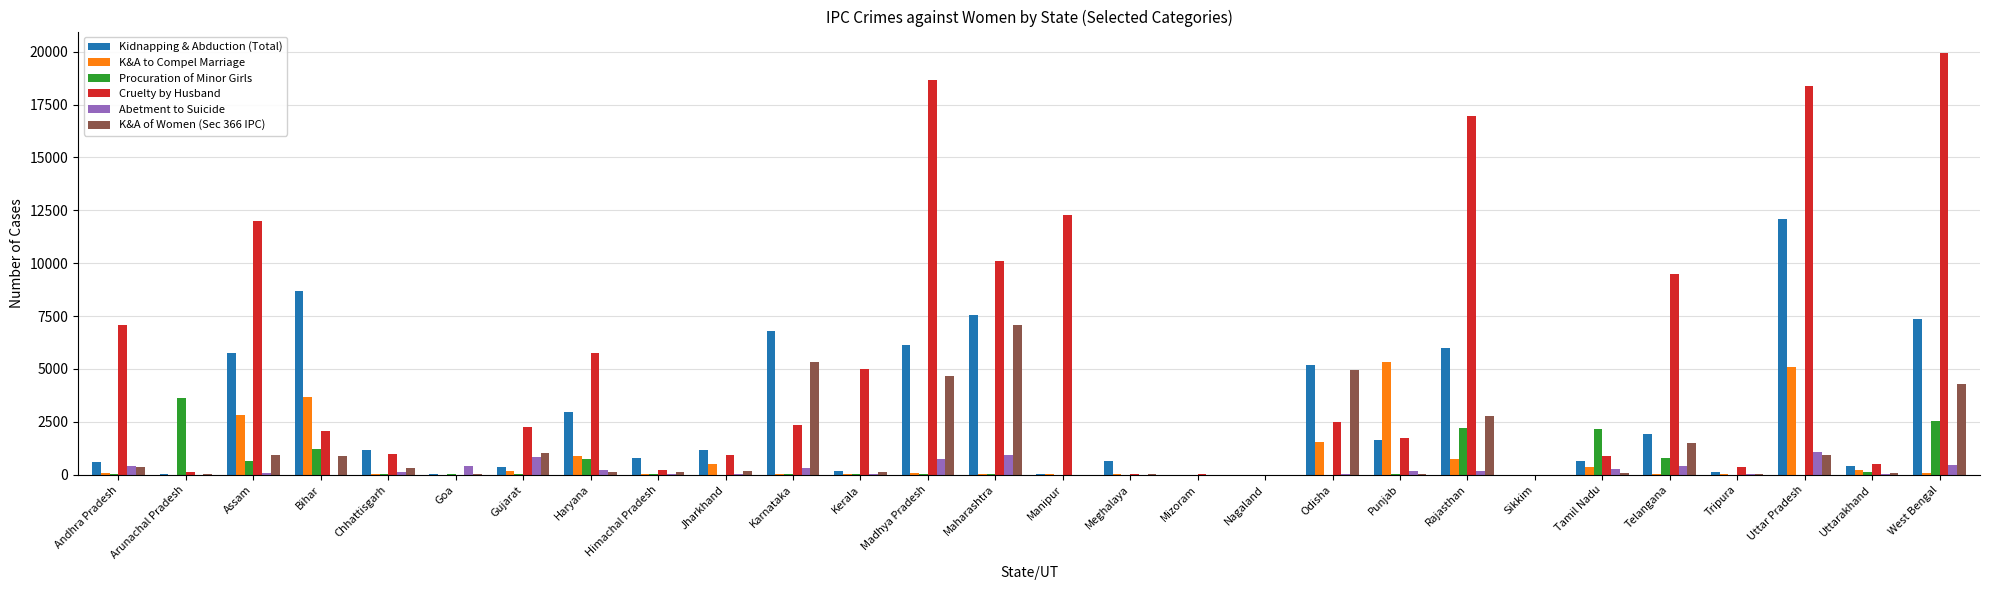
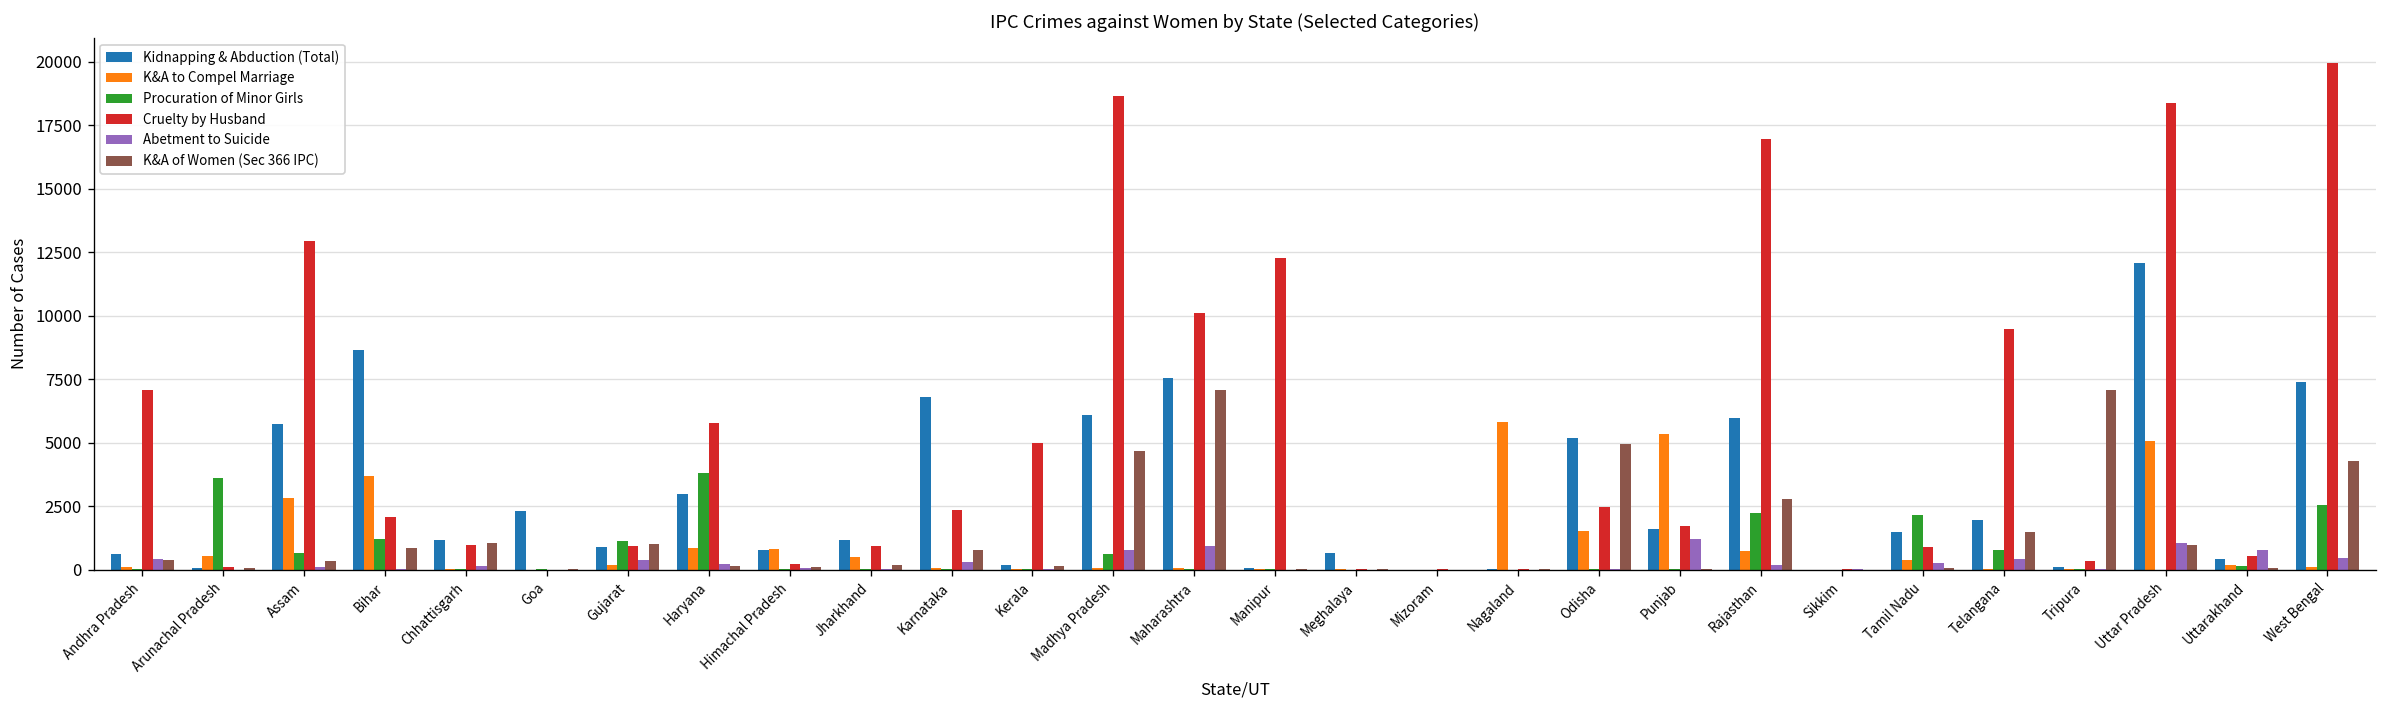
  {
    "Kidnapping & Abduction (Total)": {
      "Andhra Pradesh": 600,
      "Assam": 5700,
      "Bihar": 8700,
      "Chhattisgarh": 1200,
-     "Goa": 0,
-     "Gujarat": 400,
+     "Goa": 2300,
+     "Gujarat": 900,
      "Haryana": 3000,
      "Himachal Pradesh": 800,
      "Jharkhand": 1200,
      "Karnataka": 6800,
      "Kerala": 200,
      "Madhya Pradesh": 6100,
      "Maharashtra": 7600,
      "Meghalaya": 700,
      "Mizoram": 0,
      "Odisha": 5200,
      "Punjab": 1600,
      "Rajasthan": 6000,
-     "Tamil Nadu": 600,
+     "Tamil Nadu": 1500,
      "Telangana": 1900,
      "Uttar Pradesh": 12100,
      "Uttarakhand": 400,
      "West Bengal": 7400
    },
    "K&A to Compel Marriage": {
-     "Arunachal Pradesh": 0,
+     "Arunachal Pradesh": 500,
      "Assam": 2800,
      "Bihar": 3700,
      "Goa": 0,
      "Gujarat": 200,
      "Haryana": 900,
-     "Himachal Pradesh": 0,
+     "Himachal Pradesh": 800,
      "Jharkhand": 500,
      "Mizoram": 0,
-     "Nagaland": 0,
+     "Nagaland": 5800,
      "Odisha": 1500,
      "Punjab": 5300,
      "Rajasthan": 700,
      "Sikkim": 0,
      "Tamil Nadu": 400,
      "Uttar Pradesh": 5100,
      "Uttarakhand": 200
    },
    "Procuration of Minor Girls": {
      "Arunachal Pradesh": 3600,
      "Assam": 700,
      "Bihar": 1200,
-     "Gujarat": 0,
-     "Haryana": 700,
-     "Madhya Pradesh": 0,
+     "Gujarat": 1100,
+     "Haryana": 3800,
+     "Madhya Pradesh": 600,
      "Meghalaya": 0,
      "Mizoram": 0,
      "Nagaland": 0,
      "Rajasthan": 2200,
      "Sikkim": 0,
      "Tamil Nadu": 2200,
      "Telangana": 800,
      "Uttar Pradesh": 0,
      "Uttarakhand": 100,
      "West Bengal": 2500
    },
    "Cruelty by Husband": {
      "Andhra Pradesh": 7100,
-     "Assam": 12000,
+     "Assam": 13000,
      "Bihar": 2100,
      "Chhattisgarh": 1000,
-     "Gujarat": 2300,
+     "Gujarat": 900,
      "Haryana": 5800,
      "Himachal Pradesh": 200,
      "Jharkhand": 900,
      "Karnataka": 2300,
      "Kerala": 5000,
      "Madhya Pradesh": 18600,
      "Maharashtra": 10100,
      "Manipur": 12300,
      "Odisha": 2500,
      "Punjab": 1700,
      "Rajasthan": 16900,
      "Tamil Nadu": 900,
      "Telangana": 9500,
      "Tripura": 400,
      "Uttar Pradesh": 18400,
      "Uttarakhand": 500,
      "West Bengal": 20000
    },
    "Abetment to Suicide": {
      "Andhra Pradesh": 400,
      "Chhattisgarh": 100,
-     "Goa": 400,
-     "Gujarat": 800,
+     "Goa": 0,
+     "Gujarat": 400,
      "Haryana": 200,
      "Karnataka": 300,
      "Madhya Pradesh": 800,
      "Maharashtra": 900,
      "Mizoram": 0,
      "Nagaland": 0,
-     "Punjab": 200,
+     "Punjab": 1200,
      "Rajasthan": 200,
      "Tamil Nadu": 200,
      "Telangana": 400,
      "Uttar Pradesh": 1100,
-     "Uttarakhand": 0,
+     "Uttarakhand": 800,
      "West Bengal": 500
    },
    "K&A of Women (Sec 366 IPC)": {
      "Andhra Pradesh": 400,
-     "Assam": 900,
+     "Assam": 400,
      "Bihar": 900,
-     "Chhattisgarh": 300,
+     "Chhattisgarh": 1100,
      "Gujarat": 1000,
      "Haryana": 100,
      "Himachal Pradesh": 100,
      "Jharkhand": 200,
-     "Karnataka": 5300,
+     "Karnataka": 800,
      "Kerala": 100,
      "Madhya Pradesh": 4700,
      "Maharashtra": 7100,
      "Mizoram": 0,
      "Odisha": 4900,
      "Rajasthan": 2800,
      "Sikkim": 0,
      "Telangana": 1500,
-     "Tripura": 0,
+     "Tripura": 7100,
      "Uttar Pradesh": 900,
      "West Bengal": 4300
    }
  }
